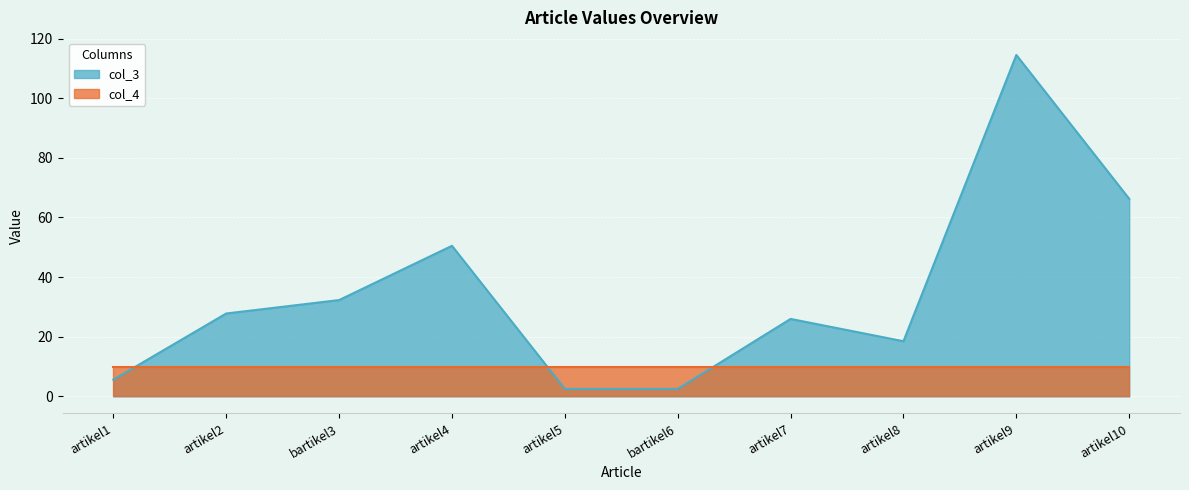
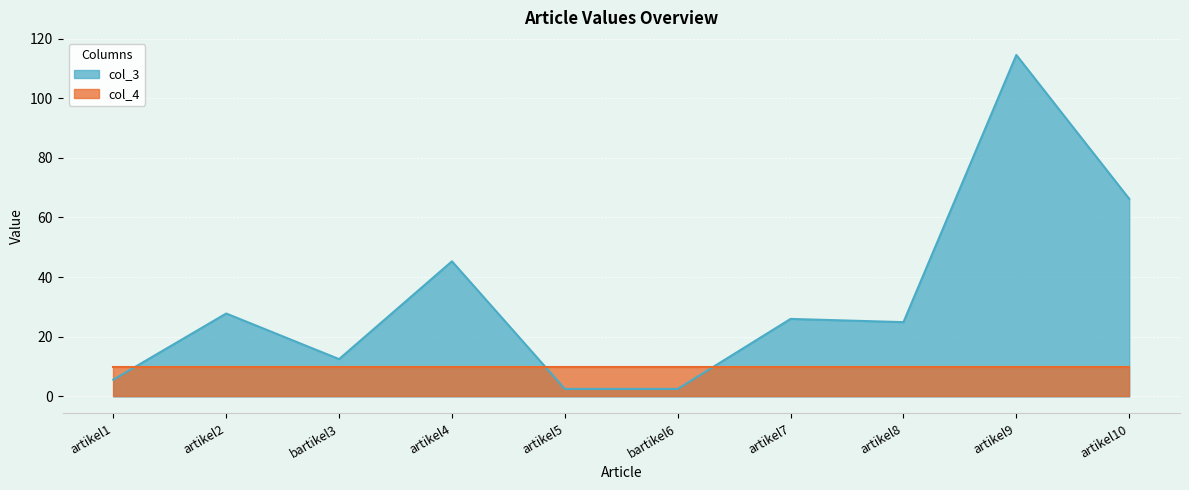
  {
    "col_3": {
      "artikel1": 6,
      "artikel2": 28,
-     "bartikel3": 32,
-     "artikel4": 51,
+     "bartikel3": 13,
+     "artikel4": 45,
      "artikel5": 3,
      "bartikel6": 3,
      "artikel7": 26,
-     "artikel8": 19,
+     "artikel8": 25,
      "artikel9": 115,
      "artikel10": 66
    },
    "col_4": {
      "artikel1": 10,
      "artikel2": 10,
      "bartikel3": 10,
      "artikel4": 10,
      "artikel5": 10,
      "bartikel6": 10,
      "artikel7": 10,
      "artikel8": 10,
      "artikel9": 10,
      "artikel10": 10
    }
  }
